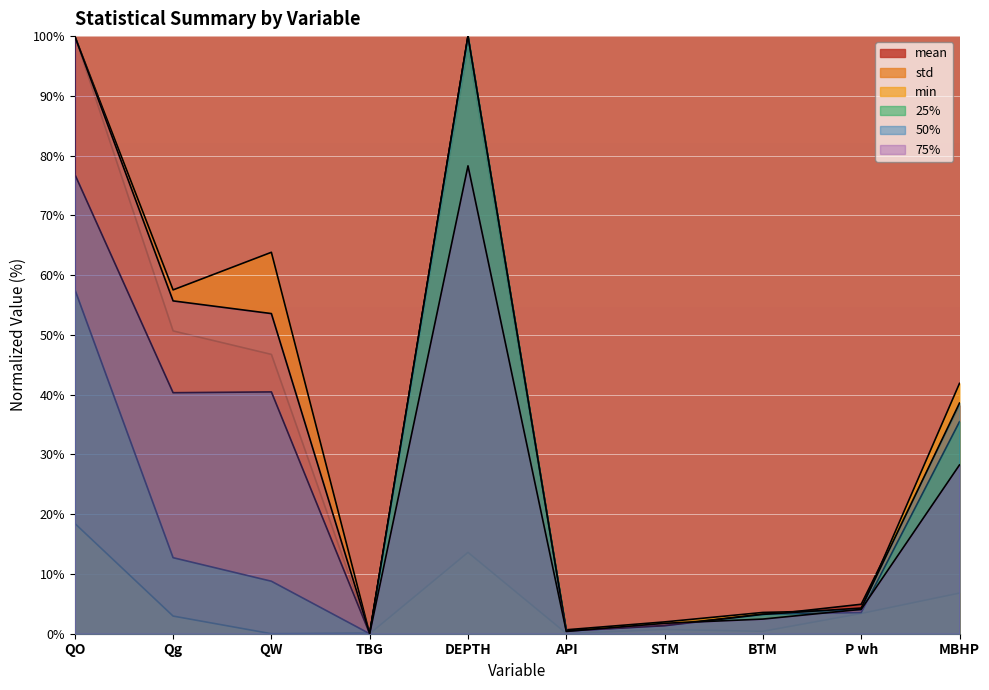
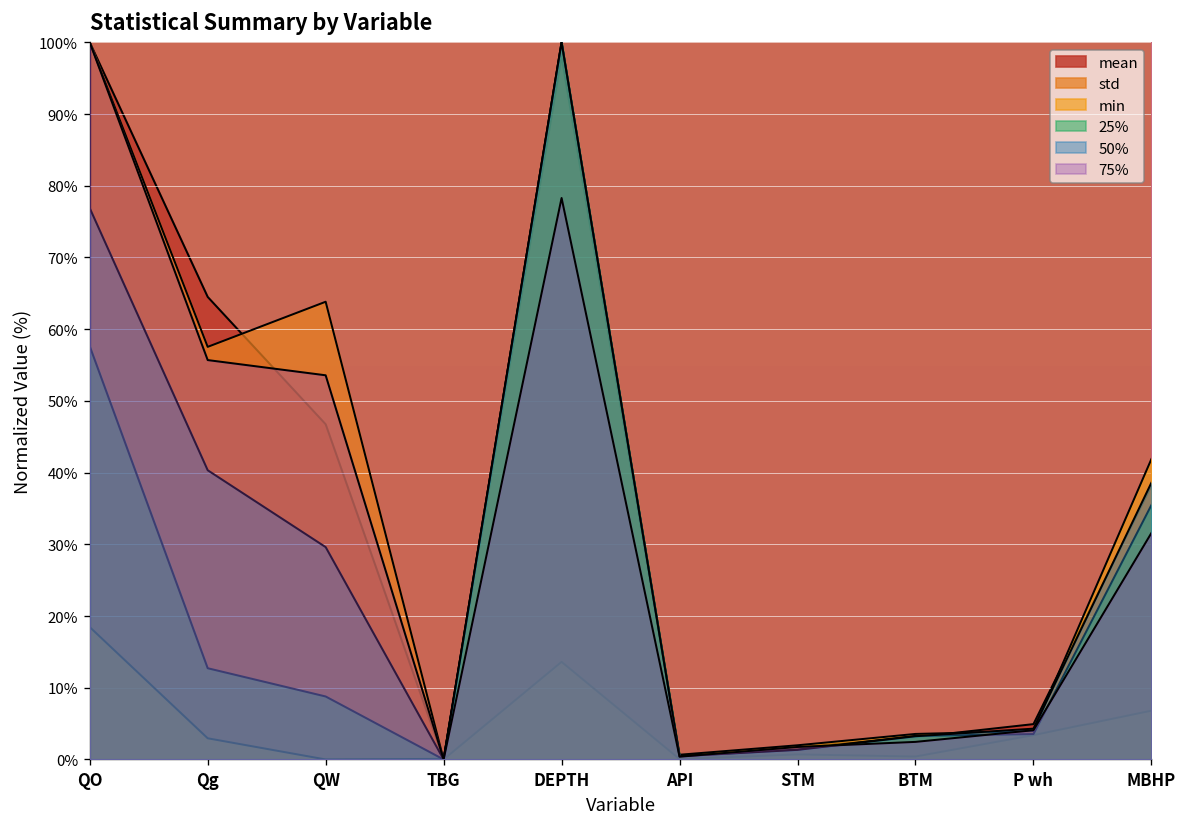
  {
    "mean": {
-     "Qg": "51%",
+     "Qg": "64%",
      "QW": "47%",
      "DEPTH": "98%",
      "P wh": "5%"
    },
    "25%": {
      "QO": "58%",
      "Qg": "13%",
      "QW": "9%",
      "MBHP": "35%"
    },
    "50%": {
      "QO": "77%",
      "Qg": "40%",
-     "QW": "40%"
+     "QW": "30%"
    },
    "75%": {
      "Qg": "56%",
      "QW": "54%",
      "DEPTH": "78%",
      "BTM": "2%",
-     "MBHP": "28%"
+     "MBHP": "32%"
    }
  }
